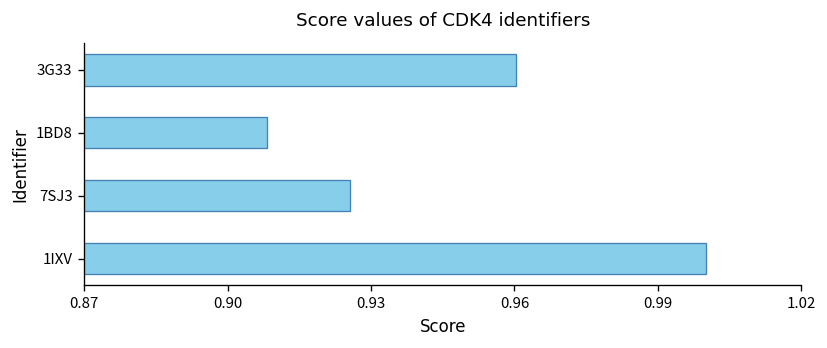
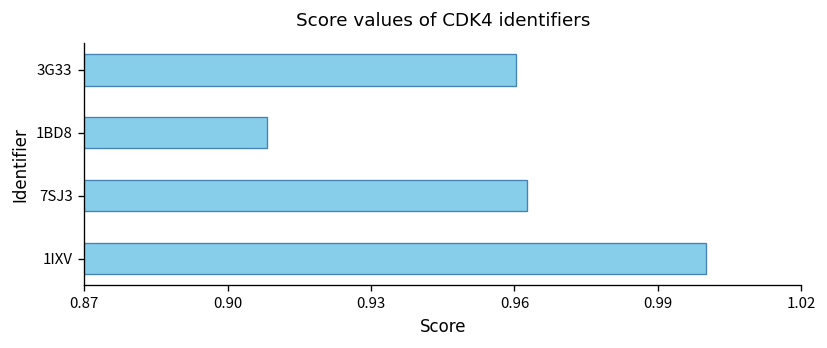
  {
    "3G33": 0.960,
    "1BD8": 0.908,
-   "7SJ3": 0.926,
+   "7SJ3": 0.963,
    "1IXV": 1.000
  }
